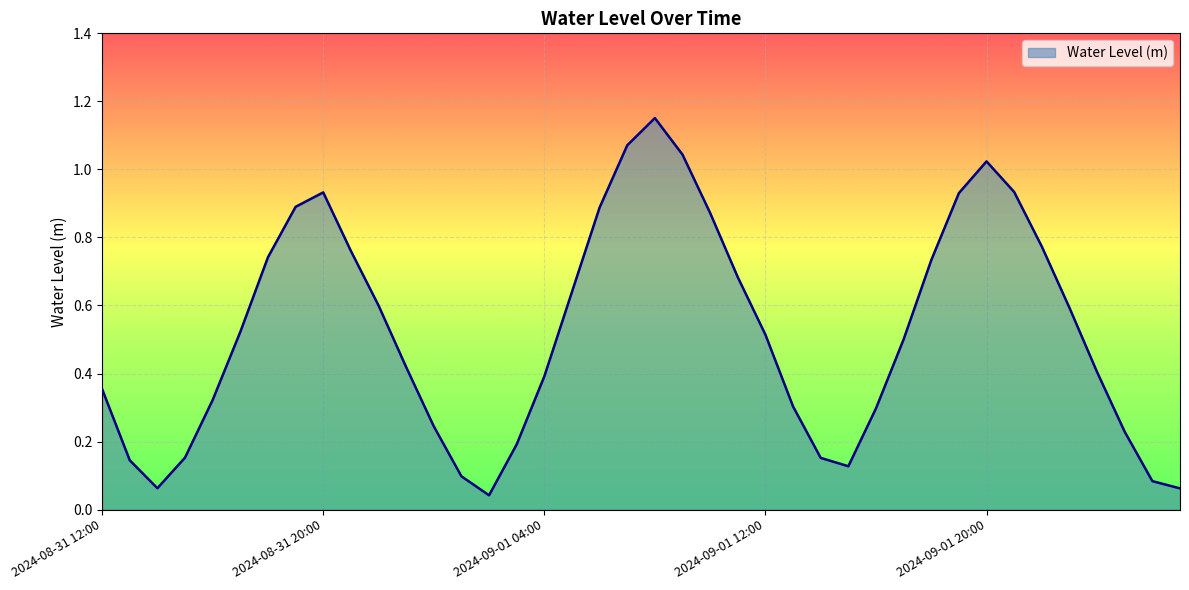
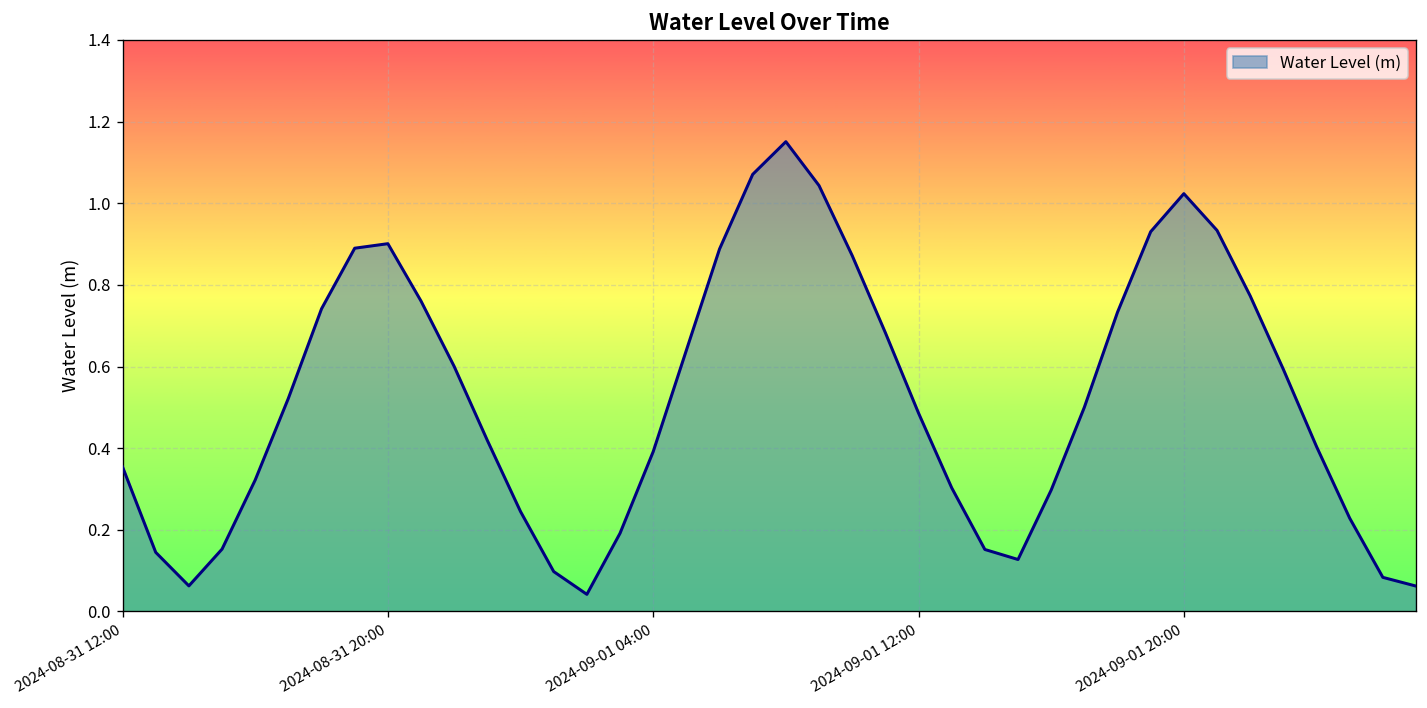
  {
    "2024-08-31 12:00": 0.35,
-   "2024-08-31 20:00": 0.93,
+   "2024-08-31 20:00": 0.90,
    "2024-09-01 04:00": 0.39,
-   "2024-09-01 12:00": 0.51,
+   "2024-09-01 12:00": 0.49,
    "2024-09-01 20:00": 1.02
  }
